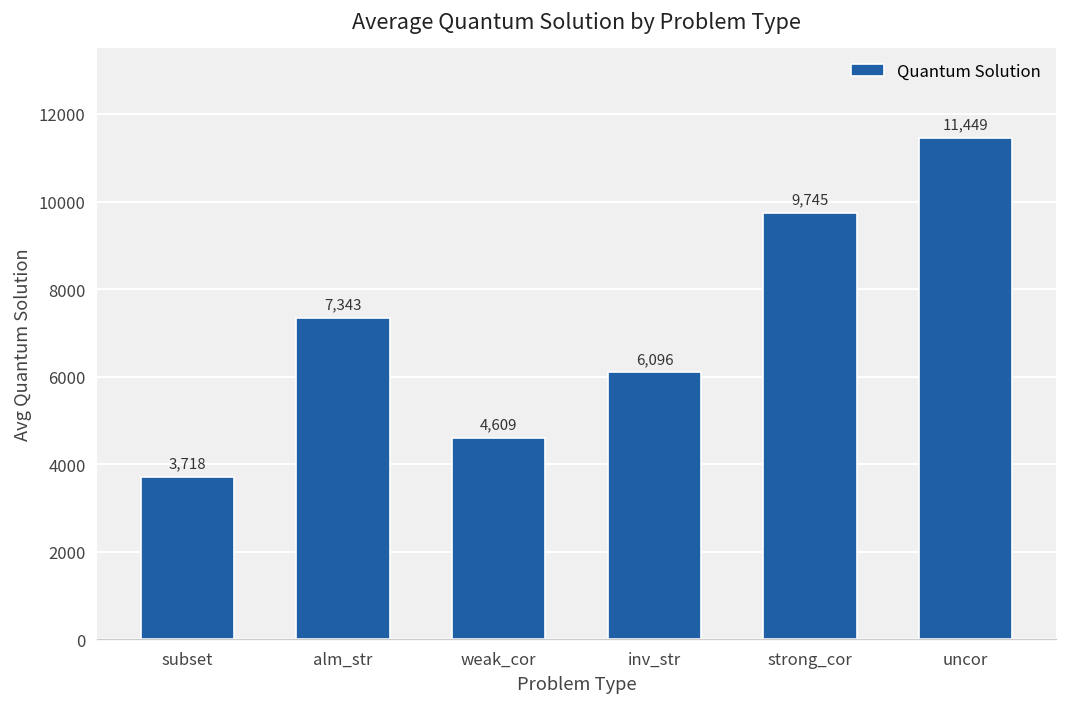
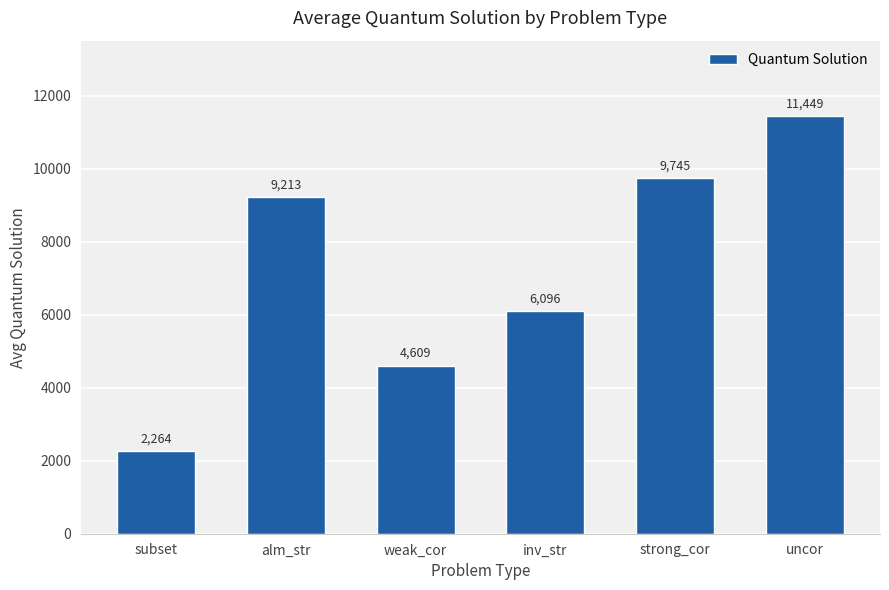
  {
-   "subset": "3,718",
-   "alm_str": "7,343",
+   "subset": "2,264",
+   "alm_str": "9,213",
    "weak_cor": "4,609",
    "inv_str": "6,096",
    "strong_cor": "9,745",
    "uncor": "11,449"
  }
